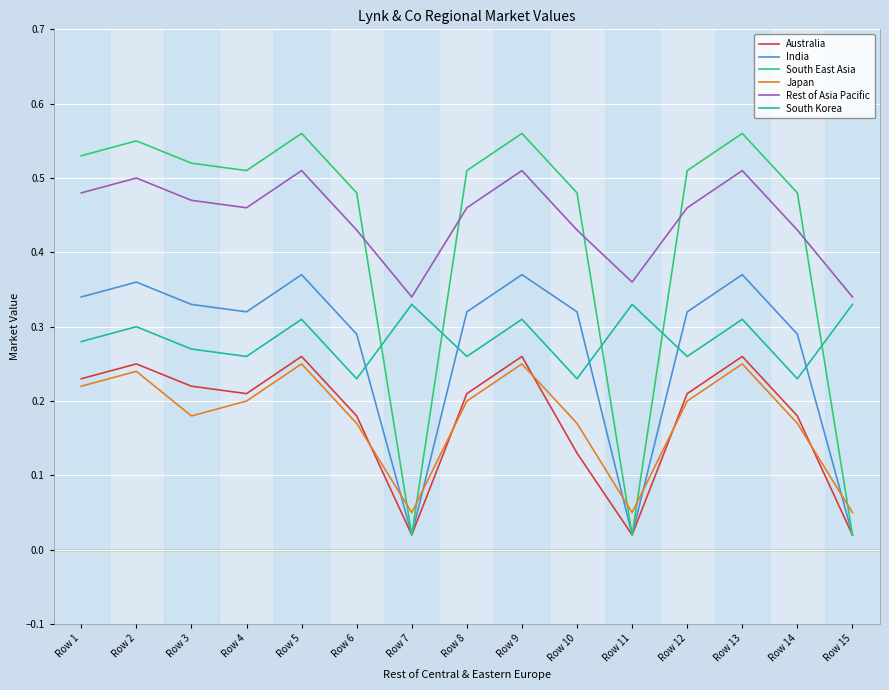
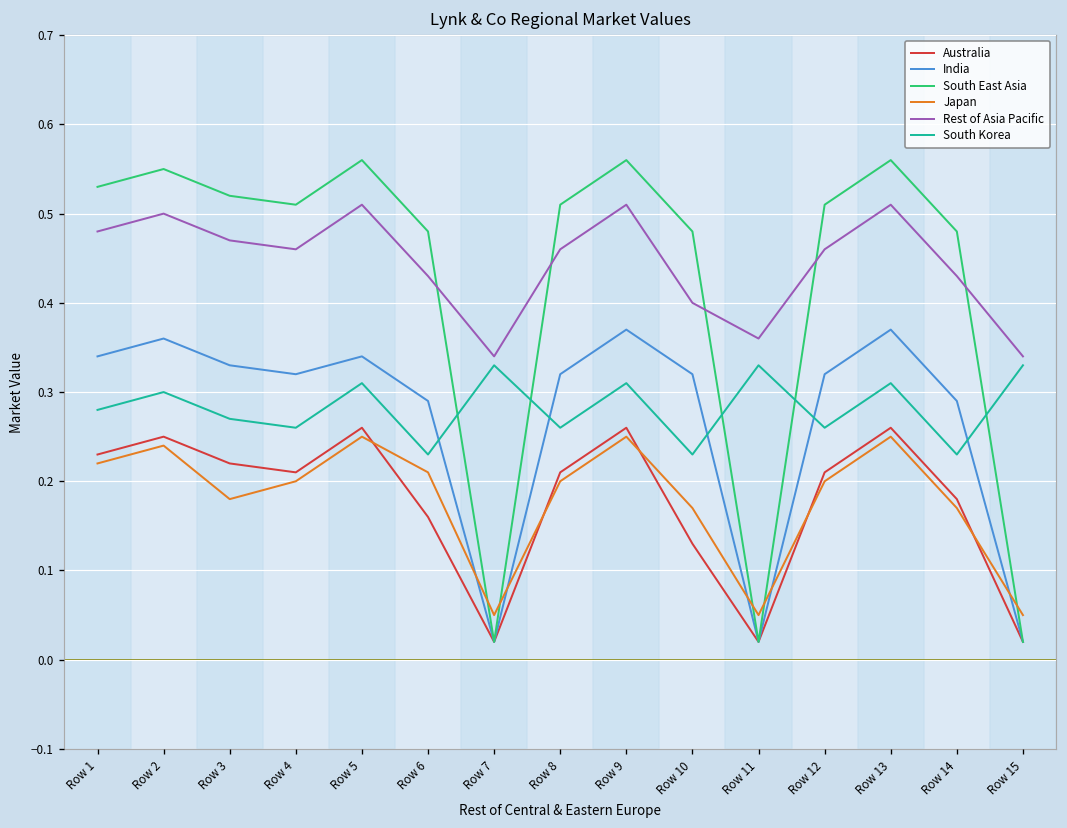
  {
    "Australia": {
      "Row 1": 0.23,
      "Row 2": 0.25,
      "Row 3": 0.22,
      "Row 4": 0.21,
      "Row 5": 0.26,
-     "Row 6": 0.18,
+     "Row 6": 0.16,
      "Row 8": 0.21,
      "Row 9": 0.26,
      "Row 10": 0.13,
      "Row 12": 0.21,
      "Row 13": 0.26,
      "Row 14": 0.18
    },
    "India": {
      "Row 1": 0.34,
      "Row 2": 0.36,
      "Row 3": 0.33,
      "Row 4": 0.32,
-     "Row 5": 0.37,
+     "Row 5": 0.34,
      "Row 6": 0.29,
      "Row 8": 0.32,
      "Row 9": 0.37,
      "Row 10": 0.32,
      "Row 12": 0.32,
      "Row 13": 0.37,
      "Row 14": 0.29
    },
    "Japan": {
      "Row 1": 0.22,
      "Row 2": 0.24,
      "Row 3": 0.18,
      "Row 4": 0.20,
      "Row 5": 0.25,
-     "Row 6": 0.17,
+     "Row 6": 0.21,
      "Row 7": 0.05,
      "Row 8": 0.20,
      "Row 9": 0.25,
      "Row 10": 0.17,
      "Row 11": 0.05,
      "Row 12": 0.20,
      "Row 13": 0.25,
      "Row 14": 0.17,
      "Row 15": 0.05
    },
    "Rest of Asia Pacific": {
      "Row 1": 0.48,
      "Row 2": 0.50,
      "Row 3": 0.47,
      "Row 4": 0.46,
      "Row 5": 0.51,
      "Row 6": 0.43,
      "Row 7": 0.34,
      "Row 8": 0.46,
      "Row 9": 0.51,
-     "Row 10": 0.43,
+     "Row 10": 0.40,
      "Row 11": 0.36,
      "Row 12": 0.46,
      "Row 13": 0.51,
      "Row 14": 0.43,
      "Row 15": 0.34
    }
  }
